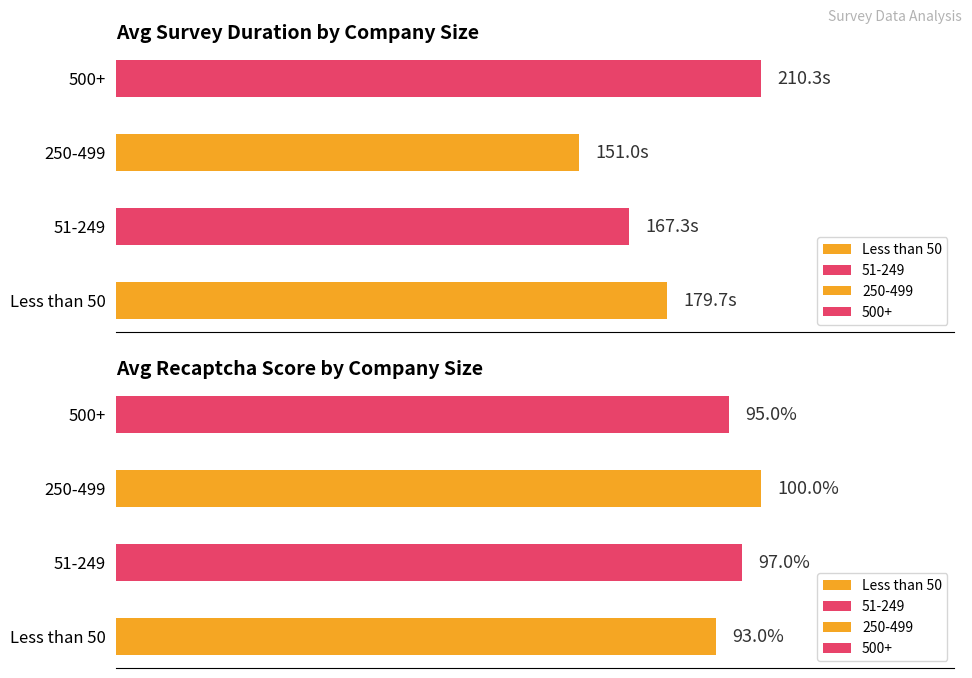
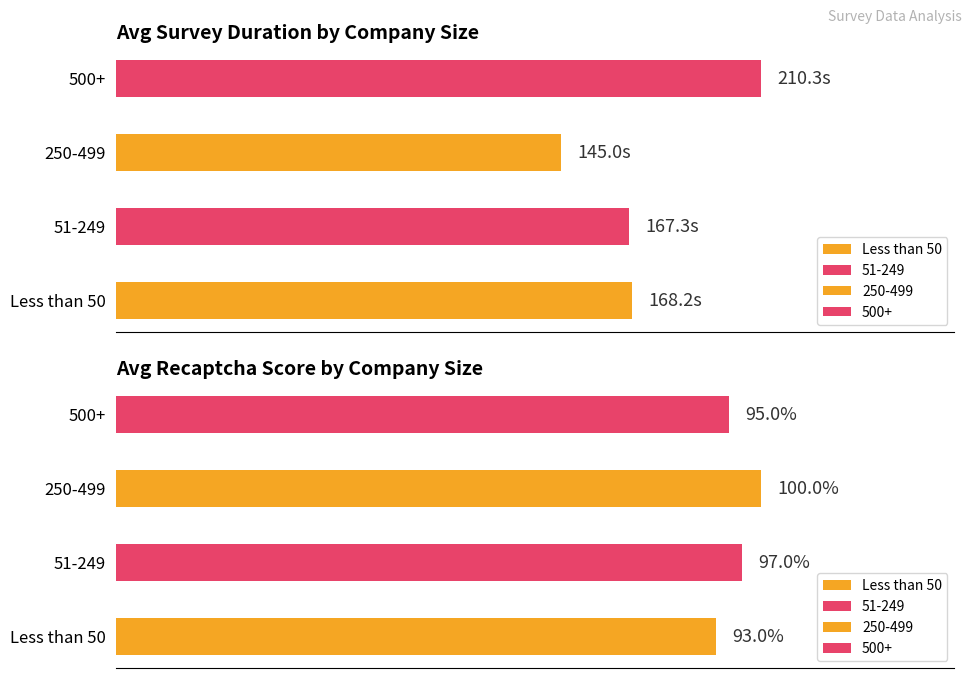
  {
    "Avg Survey Duration by Company Size": {
      "500+": "210.3s",
-     "250-499": "151.0s",
+     "250-499": "145.0s",
      "51-249": "167.3s",
-     "Less than 50": "179.7s"
+     "Less than 50": "168.2s"
    },
    "Avg Recaptcha Score by Company Size": {
      "500+": "95.0%",
      "250-499": "100.0%",
      "51-249": "97.0%",
      "Less than 50": "93.0%"
    }
  }
